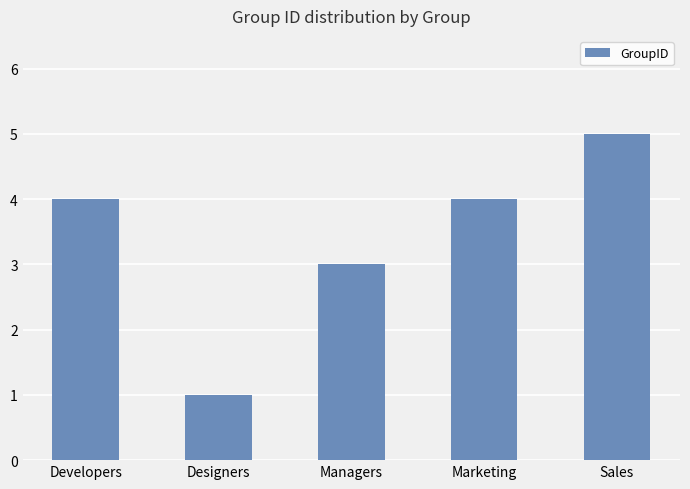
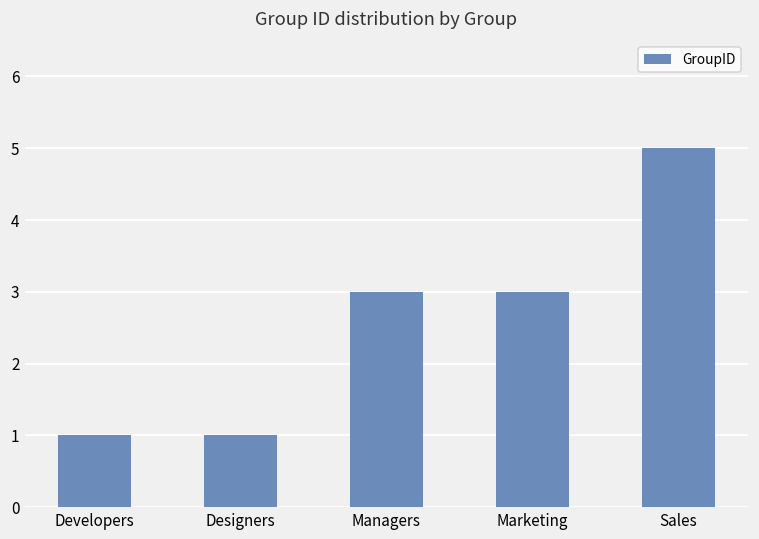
  {
-   "Developers": 4,
+   "Developers": 1,
    "Designers": 1,
    "Managers": 3,
-   "Marketing": 4,
+   "Marketing": 3,
    "Sales": 5
  }
